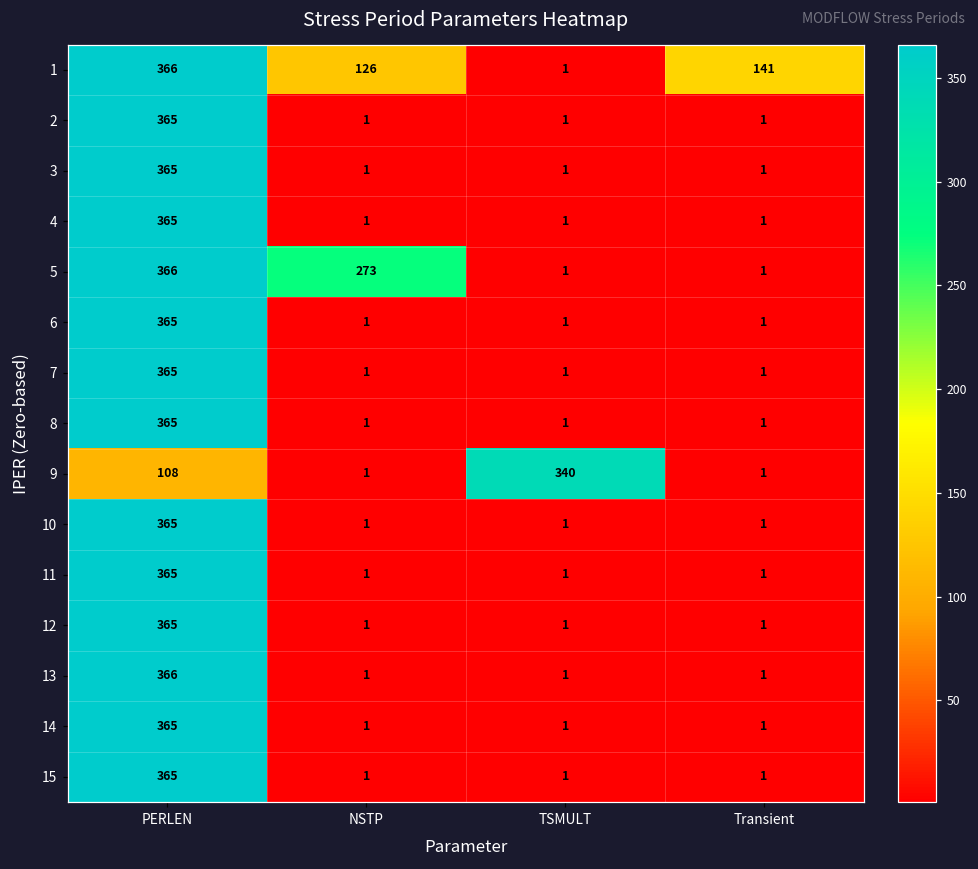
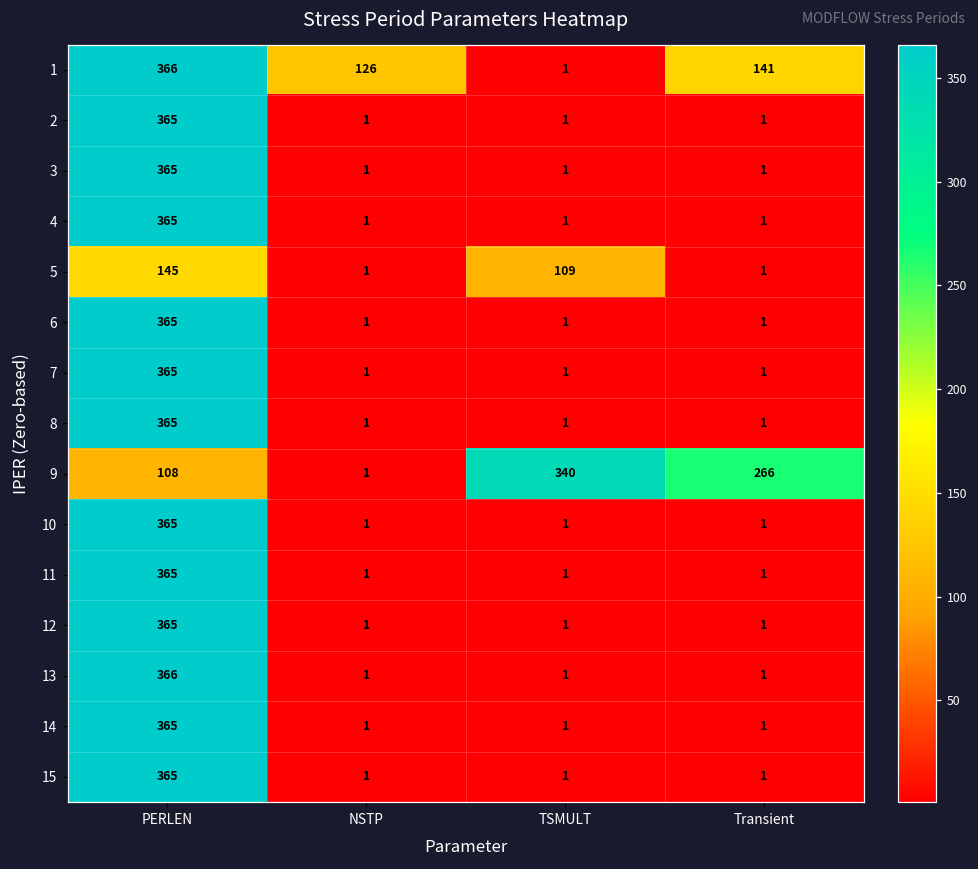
  {
    "1": {
      "PERLEN": 366,
      "NSTP": 126,
      "TSMULT": 1,
      "Transient": 141
    },
    "2": {
      "PERLEN": 365,
      "NSTP": 1,
      "TSMULT": 1,
      "Transient": 1
    },
    "3": {
      "PERLEN": 365,
      "NSTP": 1,
      "TSMULT": 1,
      "Transient": 1
    },
    "4": {
      "PERLEN": 365,
      "NSTP": 1,
      "TSMULT": 1,
      "Transient": 1
    },
    "5": {
-     "PERLEN": 366,
-     "NSTP": 273,
-     "TSMULT": 1,
+     "PERLEN": 145,
+     "NSTP": 1,
+     "TSMULT": 109,
      "Transient": 1
    },
    "6": {
      "PERLEN": 365,
      "NSTP": 1,
      "TSMULT": 1,
      "Transient": 1
    },
    "7": {
      "PERLEN": 365,
      "NSTP": 1,
      "TSMULT": 1,
      "Transient": 1
    },
    "8": {
      "PERLEN": 365,
      "NSTP": 1,
      "TSMULT": 1,
      "Transient": 1
    },
    "9": {
      "PERLEN": 108,
      "NSTP": 1,
      "TSMULT": 340,
-     "Transient": 1
+     "Transient": 266
    },
    "10": {
      "PERLEN": 365,
      "NSTP": 1,
      "TSMULT": 1,
      "Transient": 1
    },
    "11": {
      "PERLEN": 365,
      "NSTP": 1,
      "TSMULT": 1,
      "Transient": 1
    },
    "12": {
      "PERLEN": 365,
      "NSTP": 1,
      "TSMULT": 1,
      "Transient": 1
    },
    "13": {
      "PERLEN": 366,
      "NSTP": 1,
      "TSMULT": 1,
      "Transient": 1
    },
    "14": {
      "PERLEN": 365,
      "NSTP": 1,
      "TSMULT": 1,
      "Transient": 1
    },
    "15": {
      "PERLEN": 365,
      "NSTP": 1,
      "TSMULT": 1,
      "Transient": 1
    }
  }
